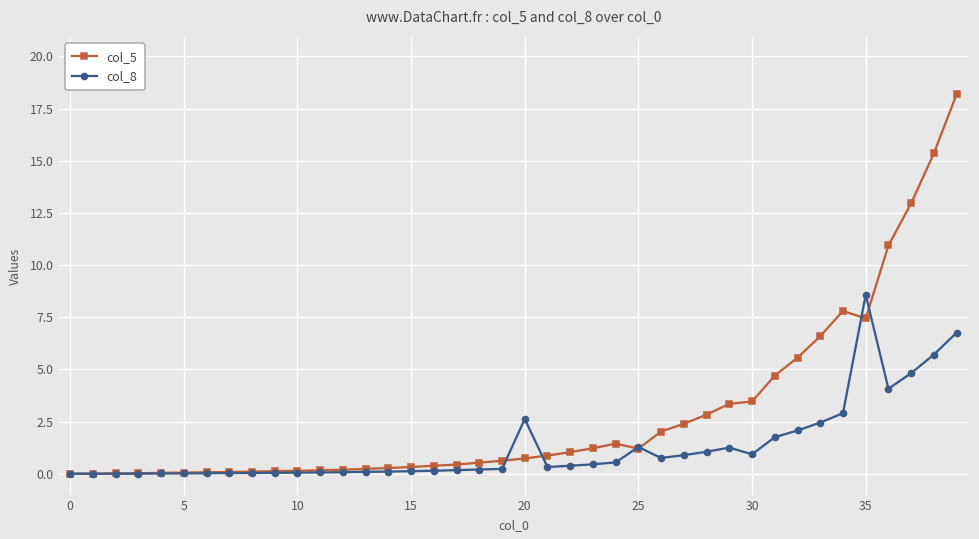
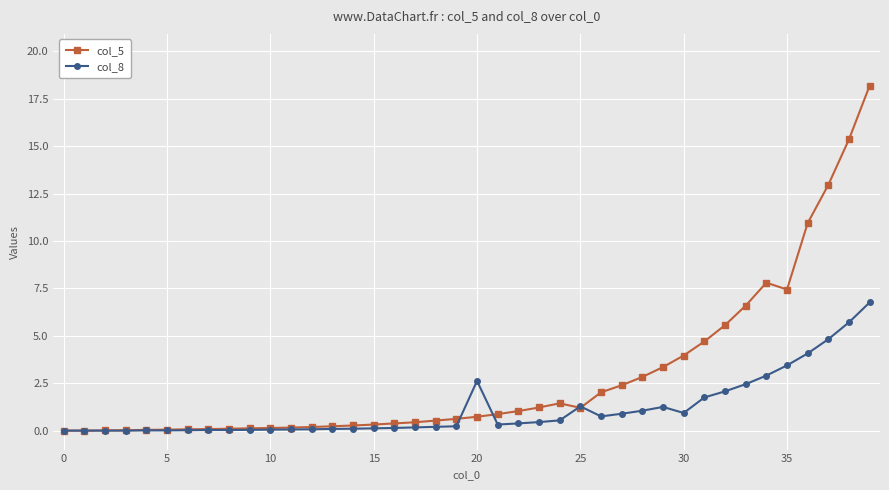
  {
    "col_5": {
      "15": 0.3,
      "20": 0.7,
-     "30": 3.5,
+     "30": 4.0,
      "35": 7.4
    },
    "col_8": {
      "15": 0.1,
      "20": 2.6,
      "30": 0.9,
-     "35": 8.6
+     "35": 3.4
    }
  }
